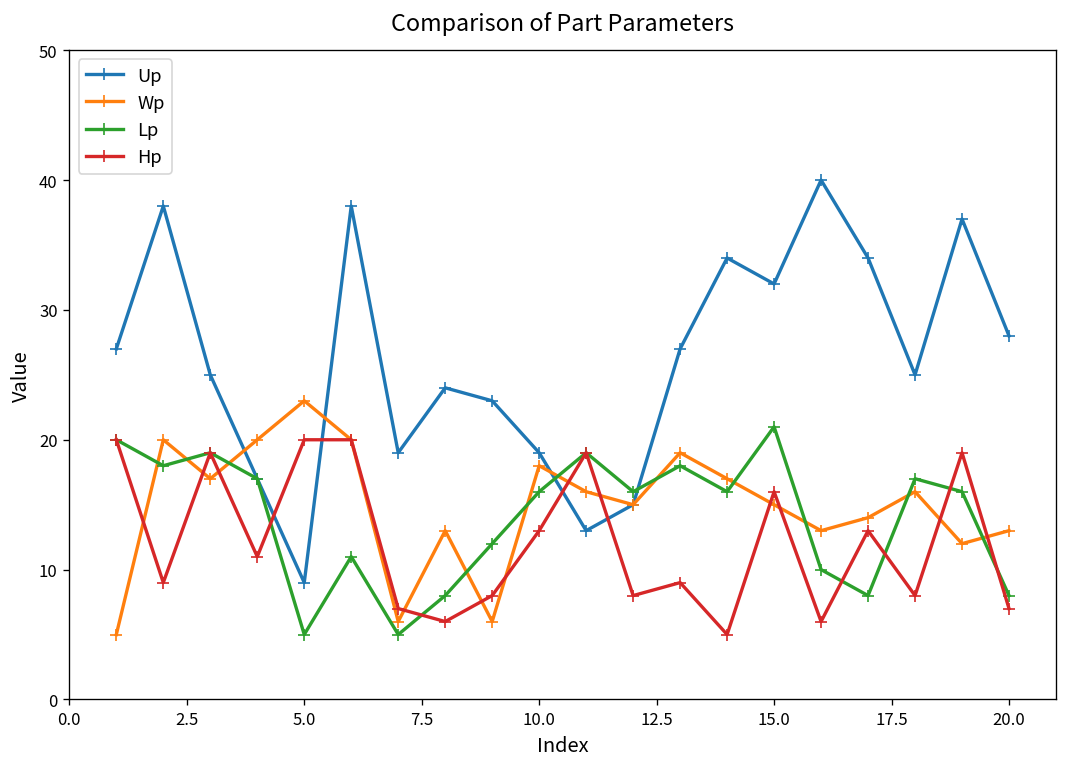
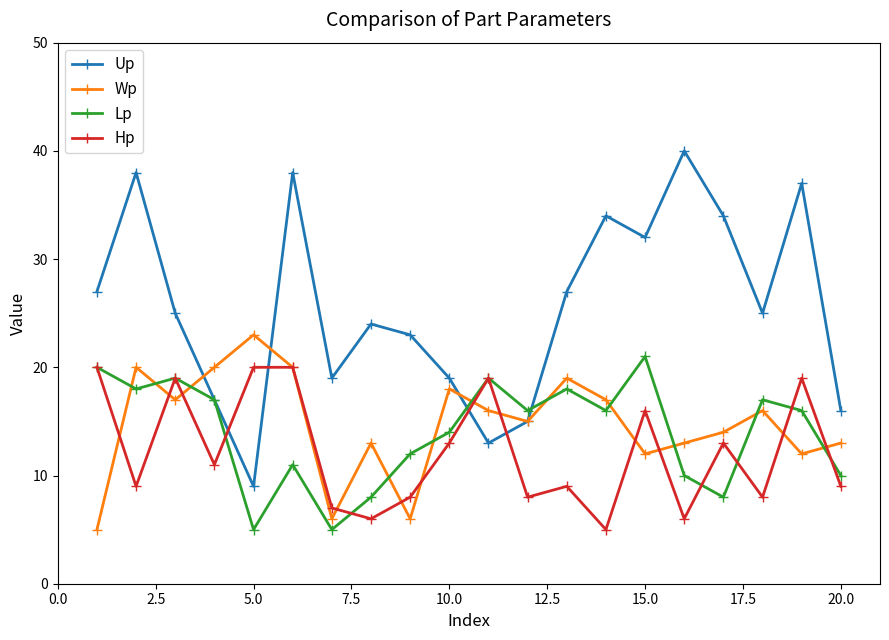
  {
    "Up": {
      "5.0": 9,
      "10.0": 19,
      "15.0": 32,
-     "20.0": 28
+     "20.0": 16
    },
    "Wp": {
      "5.0": 23,
      "10.0": 18,
-     "15.0": 15,
+     "15.0": 12,
      "20.0": 13
    },
    "Lp": {
      "5.0": 5,
-     "10.0": 16,
+     "10.0": 14,
      "15.0": 21,
-     "20.0": 8
+     "20.0": 10
    },
    "Hp": {
      "5.0": 20,
      "10.0": 13,
      "15.0": 16,
-     "20.0": 7
+     "20.0": 9
    }
  }
